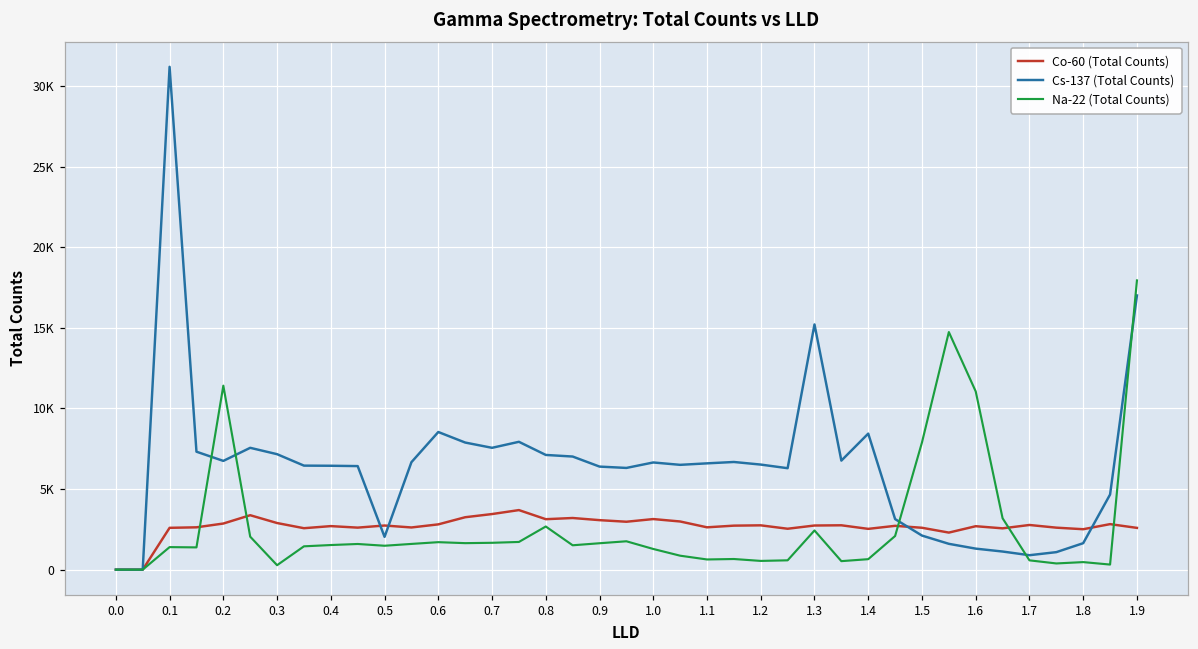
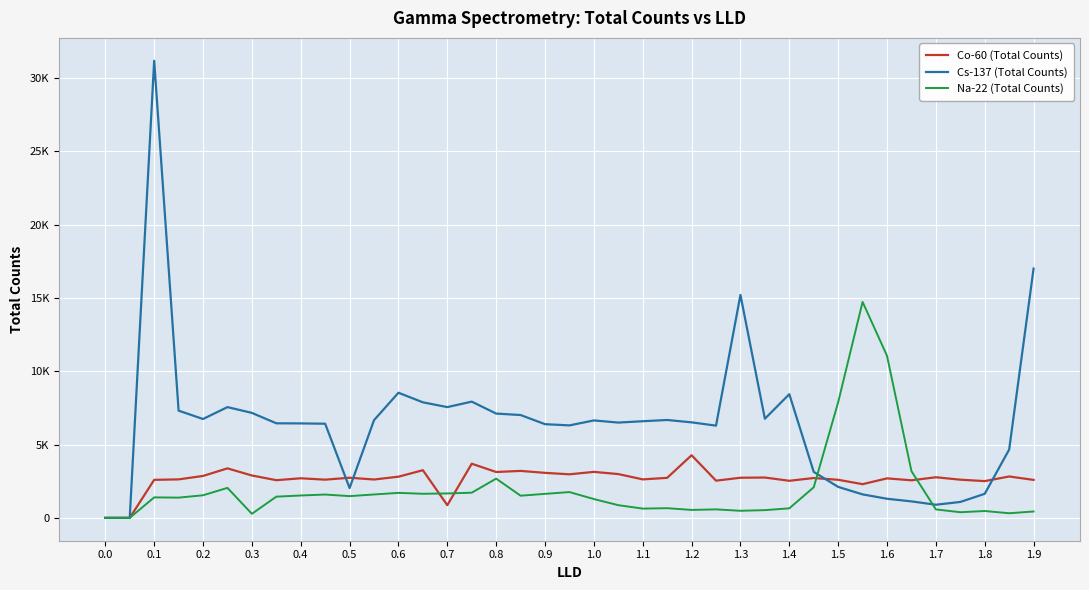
  {
    "Co-60 (Total Counts)": {
      "0.1": 2600,
      "0.2": 2900,
      "0.3": 2900,
      "0.4": 2700,
      "0.5": 2700,
      "0.6": 2800,
-     "0.7": 3400,
+     "0.7": 900,
      "0.8": 3100,
      "0.9": 3100,
      "1.0": 3100,
      "1.1": 2600,
-     "1.2": 2700,
+     "1.2": 4300,
      "1.3": 2700,
      "1.4": 2500,
      "1.5": 2600,
      "1.6": 2700,
      "1.7": 2800,
      "1.8": 2500,
      "1.9": 2600
    },
    "Cs-137 (Total Counts)": {
      "0.1": 31200,
      "0.2": 6700,
      "0.3": 7200,
      "0.4": 6400,
      "0.5": 2000,
      "0.6": 8500,
      "0.7": 7600,
      "0.8": 7100,
      "0.9": 6400,
      "1.0": 6600,
      "1.1": 6600,
      "1.2": 6500,
      "1.3": 15200,
      "1.4": 8400,
      "1.5": 2100,
      "1.6": 1300,
      "1.7": 900,
      "1.8": 1600,
      "1.9": 17000
    },
    "Na-22 (Total Counts)": {
      "0.1": 1400,
-     "0.2": 11400,
+     "0.2": 1500,
      "0.3": 300,
      "0.4": 1500,
      "0.5": 1500,
      "0.6": 1700,
      "0.7": 1700,
      "0.8": 2700,
      "0.9": 1600,
      "1.0": 1300,
      "1.1": 600,
      "1.2": 500,
-     "1.3": 2400,
+     "1.3": 500,
      "1.4": 700,
      "1.5": 7900,
      "1.6": 11100,
      "1.7": 600,
      "1.8": 500,
-     "1.9": 17900
+     "1.9": 400
    }
  }
